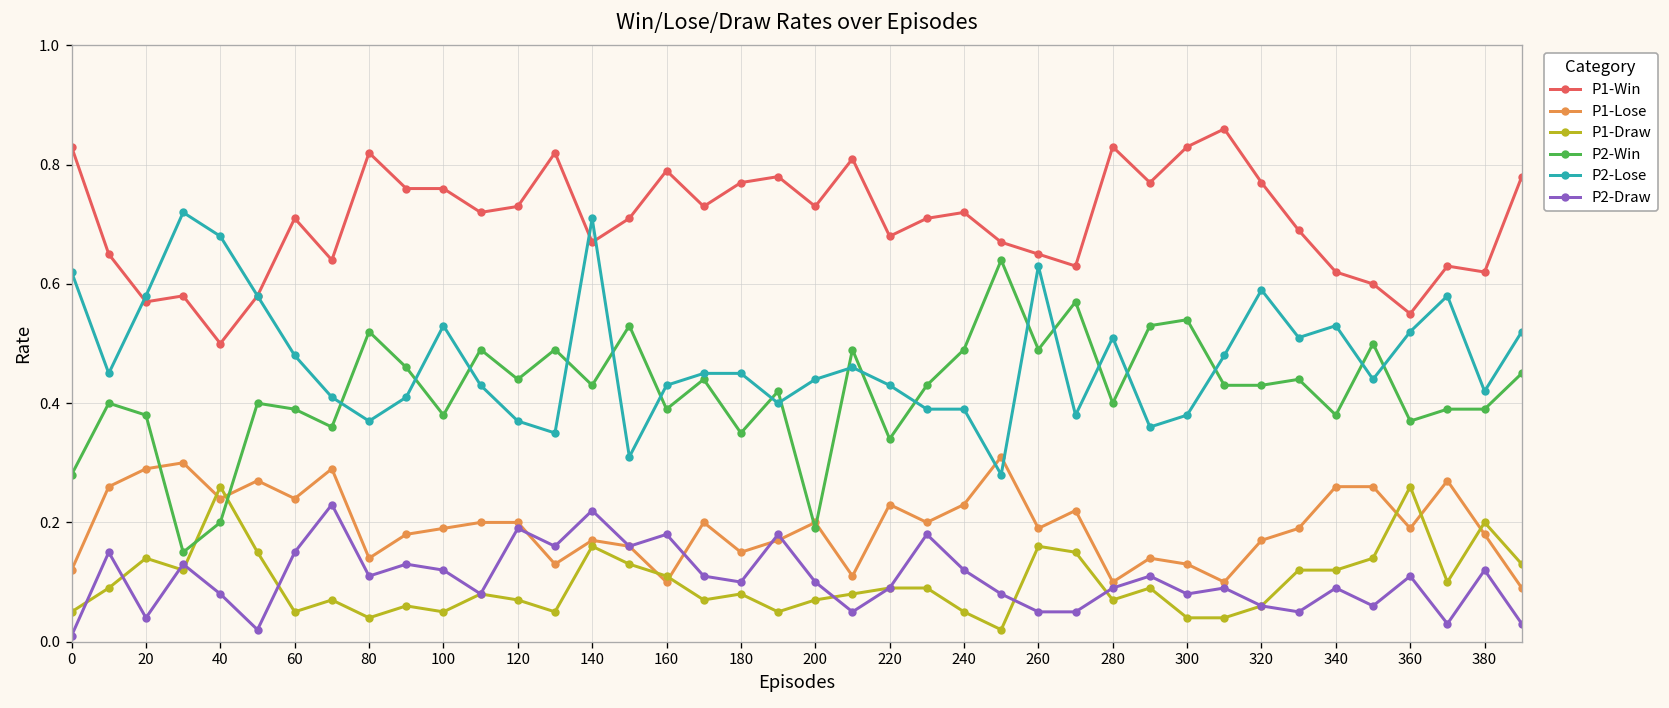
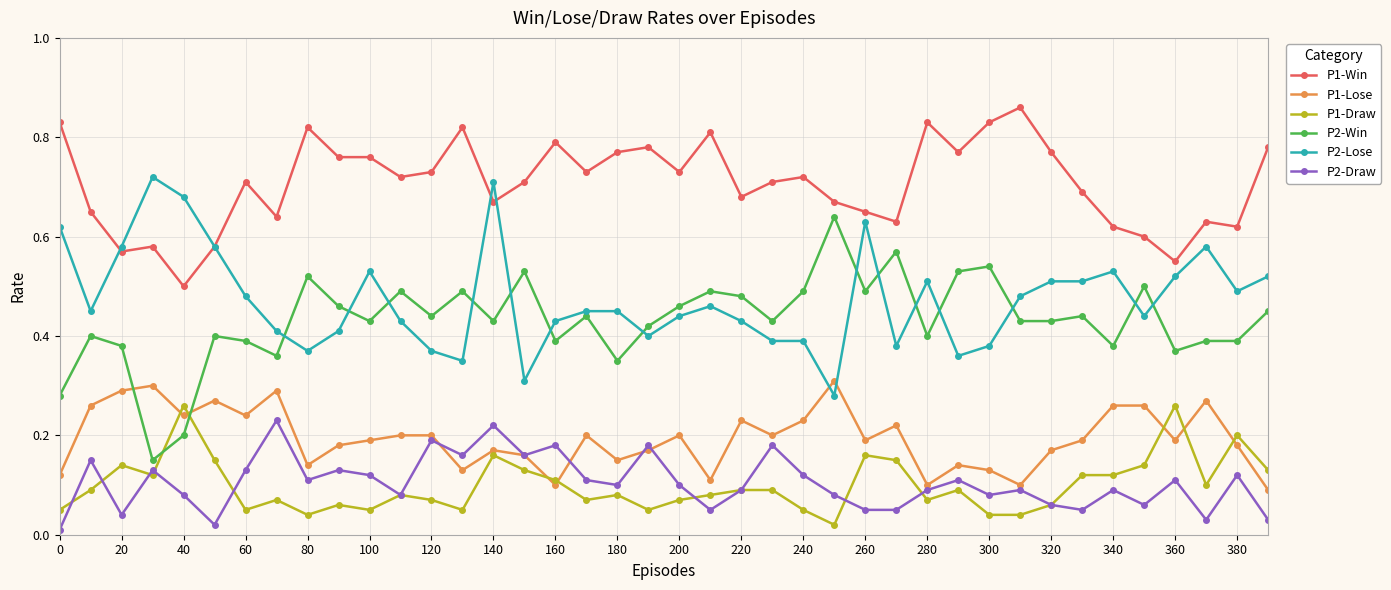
  {
    "P1-Draw": {
      "0": 0.05,
      "20": 0.14,
      "40": 0.26,
      "60": 0.05,
      "80": 0.04,
      "100": 0.05,
      "120": 0.07,
      "140": 0.16,
      "160": 0.11,
      "180": 0.08,
      "200": 0.07,
      "240": 0.05,
      "260": 0.16,
      "280": 0.07,
      "300": 0.04,
      "340": 0.12,
      "360": 0.26,
      "380": 0.20
    },
    "P2-Win": {
      "0": 0.28,
      "20": 0.38,
      "40": 0.20,
      "60": 0.39,
      "80": 0.52,
-     "100": 0.38,
+     "100": 0.43,
      "120": 0.44,
      "140": 0.43,
      "160": 0.39,
      "180": 0.35,
-     "200": 0.19,
-     "220": 0.34,
+     "200": 0.46,
+     "220": 0.48,
      "240": 0.49,
      "260": 0.49,
      "280": 0.40,
      "300": 0.54,
      "320": 0.43,
      "340": 0.38,
      "360": 0.37,
      "380": 0.39
    },
    "P2-Lose": {
      "0": 0.62,
      "20": 0.58,
      "40": 0.68,
      "60": 0.48,
      "80": 0.37,
      "100": 0.53,
      "120": 0.37,
      "140": 0.71,
      "160": 0.43,
      "180": 0.45,
      "200": 0.44,
      "220": 0.43,
      "240": 0.39,
      "260": 0.63,
      "280": 0.51,
      "300": 0.38,
-     "320": 0.59,
+     "320": 0.51,
      "340": 0.53,
      "360": 0.52,
-     "380": 0.42
+     "380": 0.49
    },
    "P2-Draw": {
      "0": 0.01,
      "20": 0.04,
      "40": 0.08,
-     "60": 0.15,
+     "60": 0.13,
      "80": 0.11,
      "100": 0.12,
      "120": 0.19,
      "140": 0.22,
      "160": 0.18,
      "180": 0.10,
      "200": 0.10,
      "240": 0.12,
      "260": 0.05,
      "280": 0.09,
      "300": 0.08,
      "340": 0.09,
      "360": 0.11,
      "380": 0.12
    }
  }
